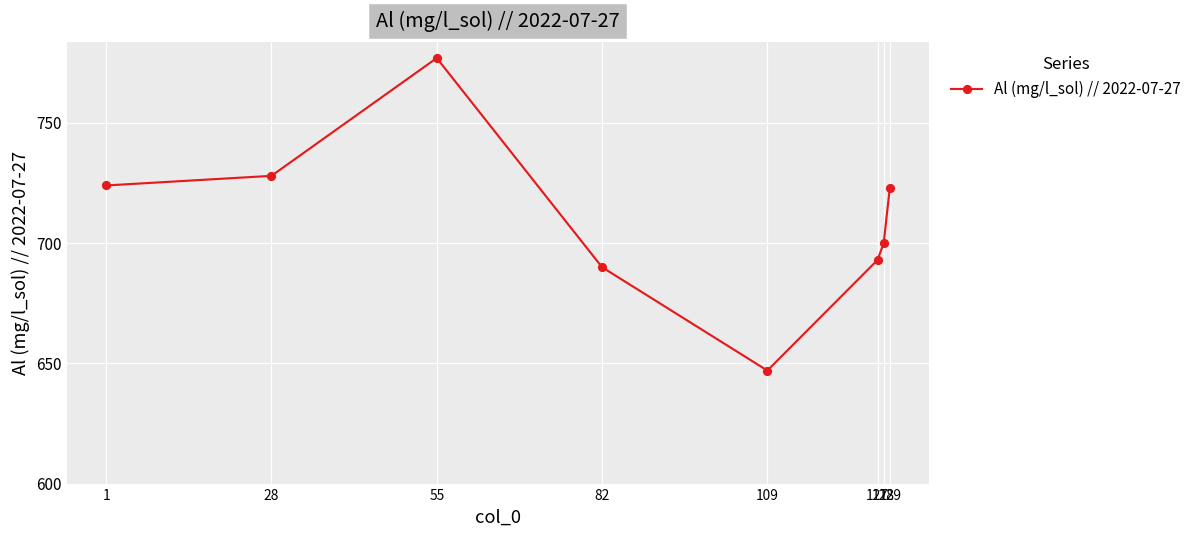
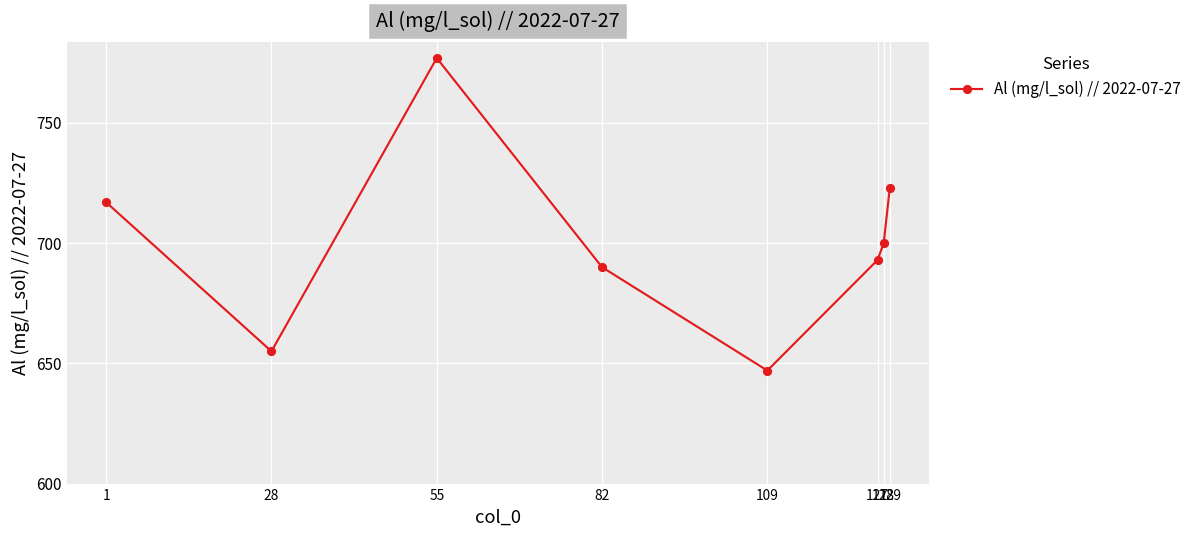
  {
-   "1": 724,
-   "28": 728,
+   "1": 717,
+   "28": 655,
    "55": 777,
    "82": 690,
    "109": 647
  }
